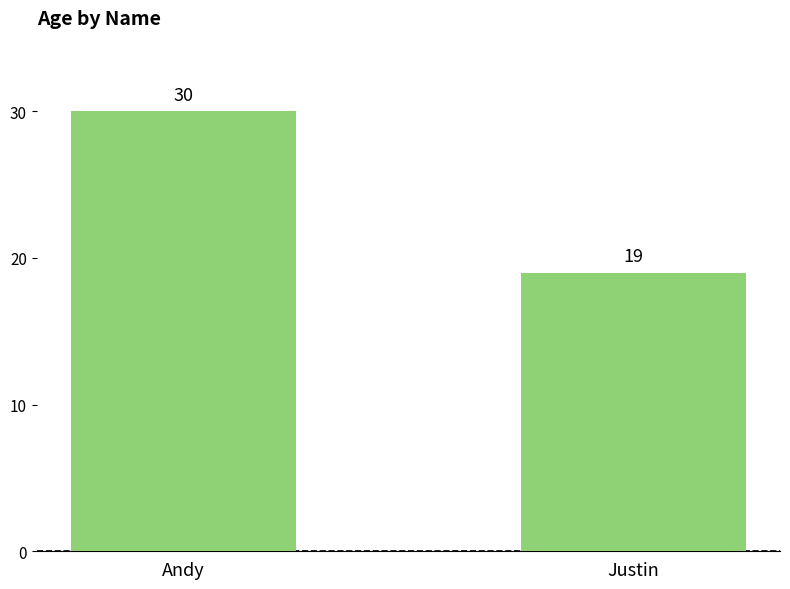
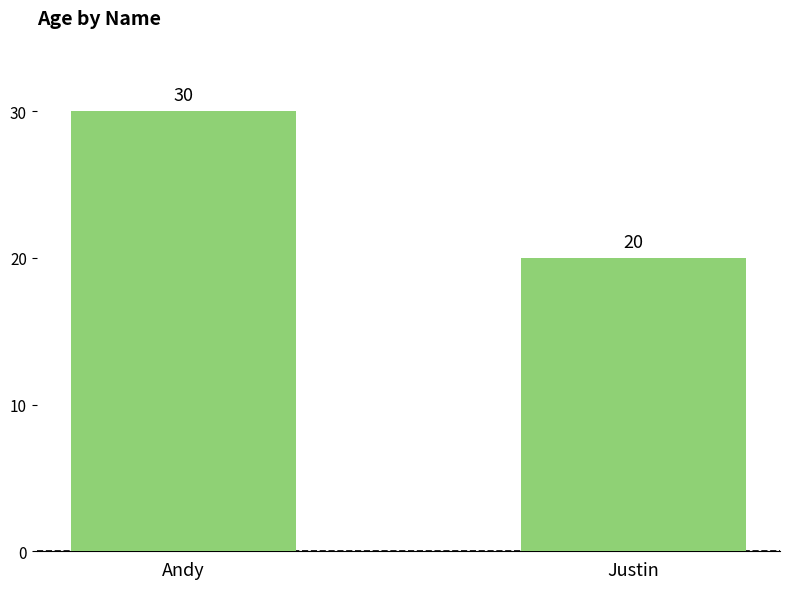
  {
    "Andy": 30,
-   "Justin": 19
+   "Justin": 20
  }
